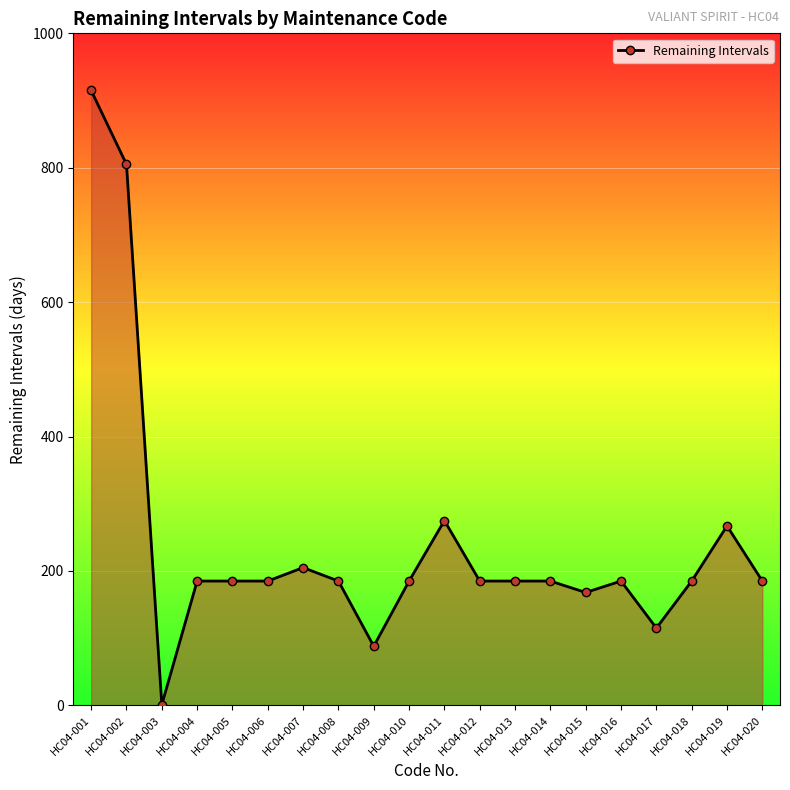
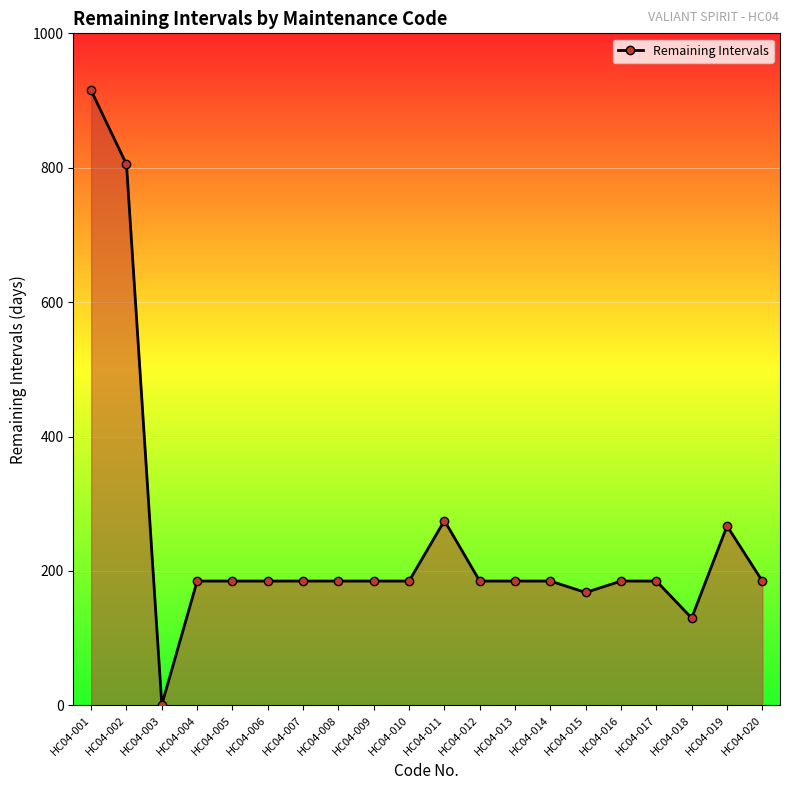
  {
    "HC04-001": 920,
    "HC04-002": 810,
    "HC04-003": 0,
    "HC04-004": 190,
    "HC04-005": 190,
    "HC04-006": 190,
-   "HC04-007": 210,
+   "HC04-007": 190,
    "HC04-008": 190,
-   "HC04-009": 90,
+   "HC04-009": 190,
    "HC04-010": 190,
    "HC04-011": 280,
    "HC04-012": 190,
    "HC04-013": 190,
    "HC04-014": 190,
    "HC04-015": 170,
    "HC04-016": 190,
-   "HC04-017": 120,
-   "HC04-018": 190,
+   "HC04-017": 190,
+   "HC04-018": 130,
    "HC04-019": 270,
    "HC04-020": 190
  }
